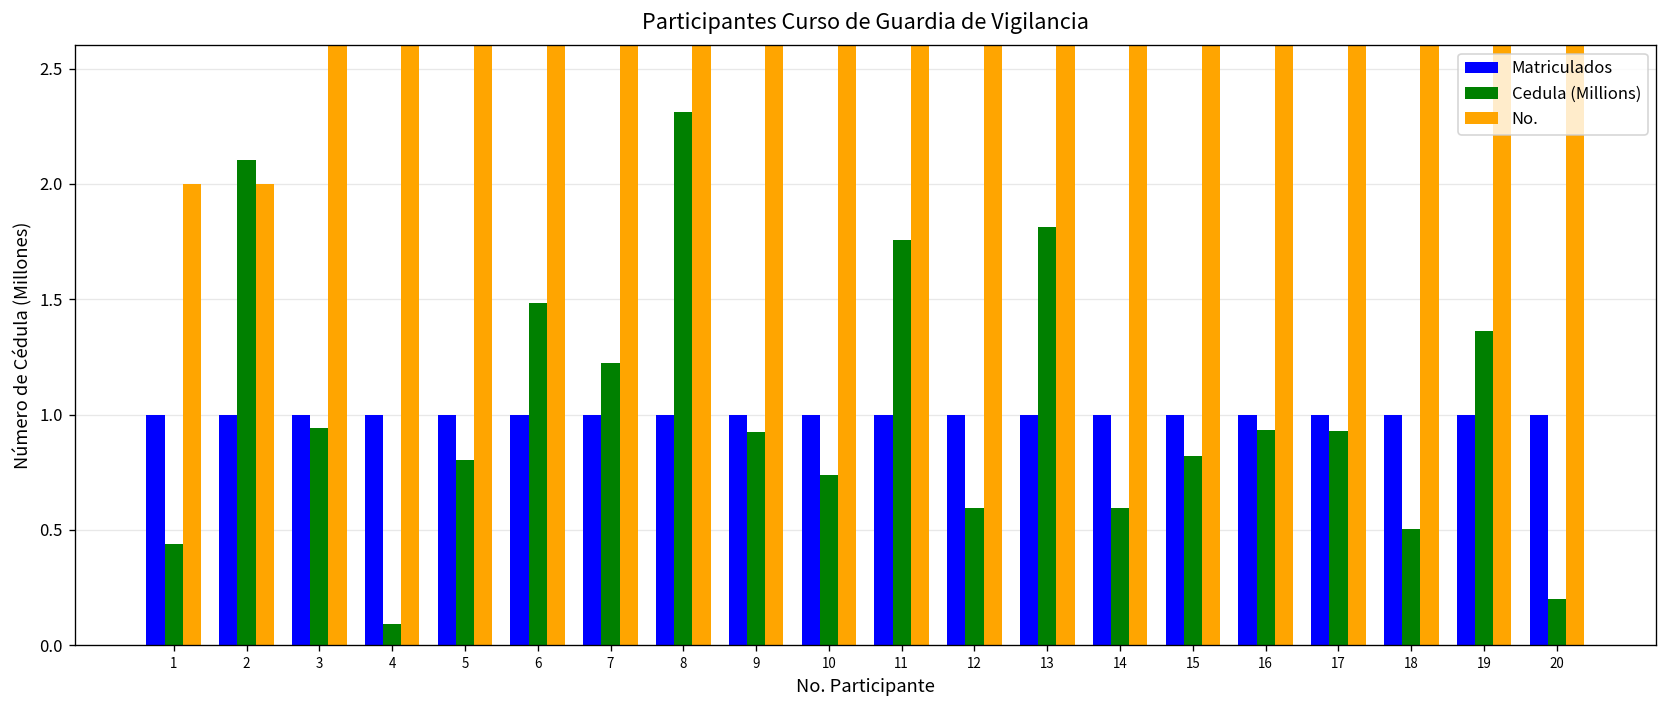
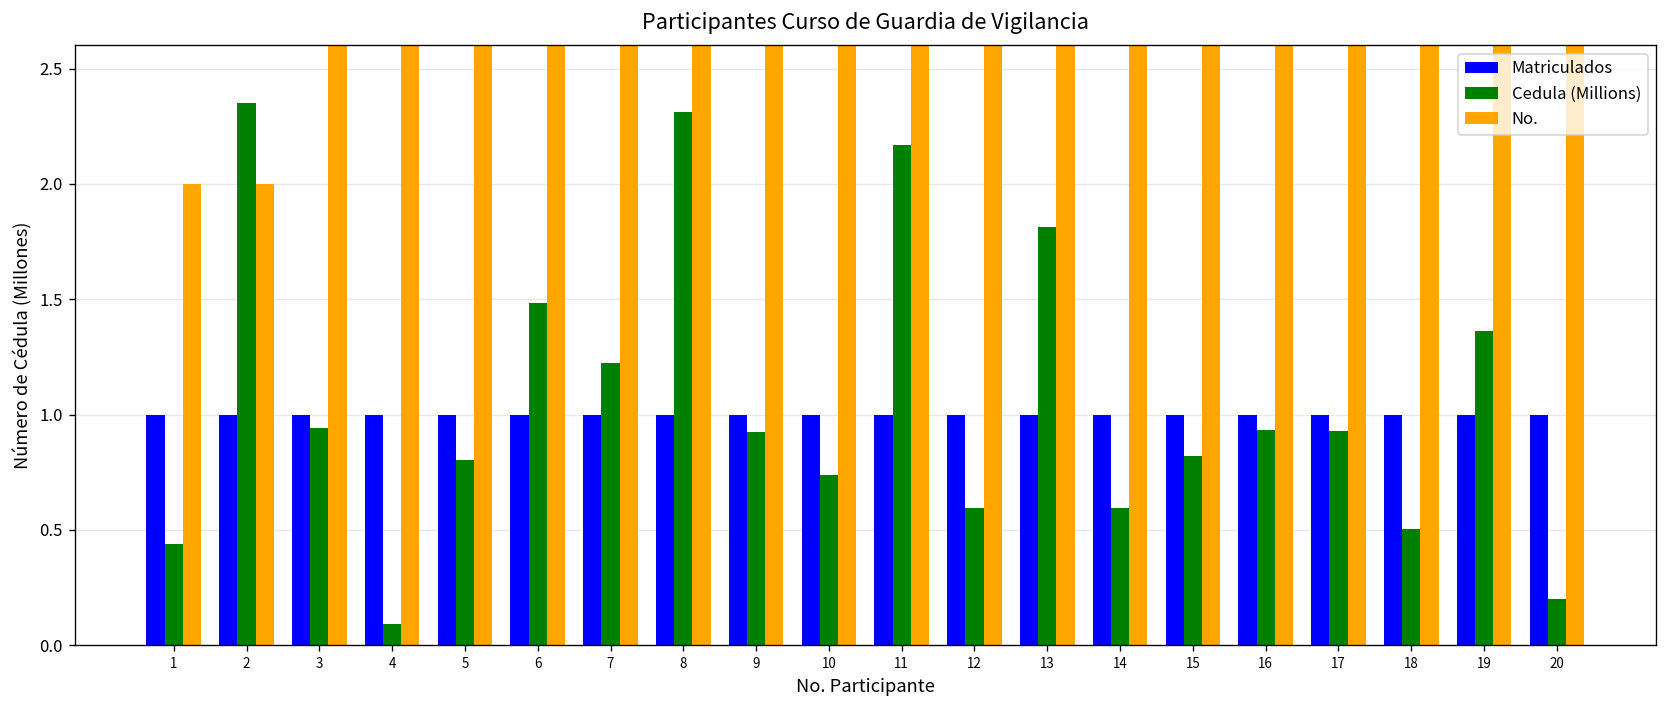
  {
    "Matriculados": {
      "1": 1.00,
      "2": 1.00,
      "3": 1.00,
      "4": 1.00,
      "5": 1.00,
      "6": 1.00,
      "7": 1.00,
      "8": 1.00,
      "9": 1.00,
      "10": 1.00,
      "11": 1.00,
      "12": 1.00,
      "13": 1.00,
      "14": 1.00,
      "15": 1.00,
      "16": 1.00,
      "17": 1.00,
      "18": 1.00,
      "19": 1.00,
      "20": 1.00
    },
    "Cedula (Millions)": {
      "1": 0.44,
-     "2": 2.10,
+     "2": 2.35,
      "3": 0.94,
      "4": 0.09,
      "5": 0.80,
      "6": 1.48,
      "7": 1.22,
      "8": 2.31,
      "9": 0.92,
      "10": 0.74,
-     "11": 1.76,
+     "11": 2.17,
      "12": 0.59,
      "13": 1.81,
      "14": 0.59,
      "15": 0.82,
      "16": 0.94,
      "17": 0.93,
      "18": 0.50,
      "19": 1.36,
      "20": 0.20
    },
    "No.": {
      "1": 2.00,
      "2": 2.00
    }
  }
